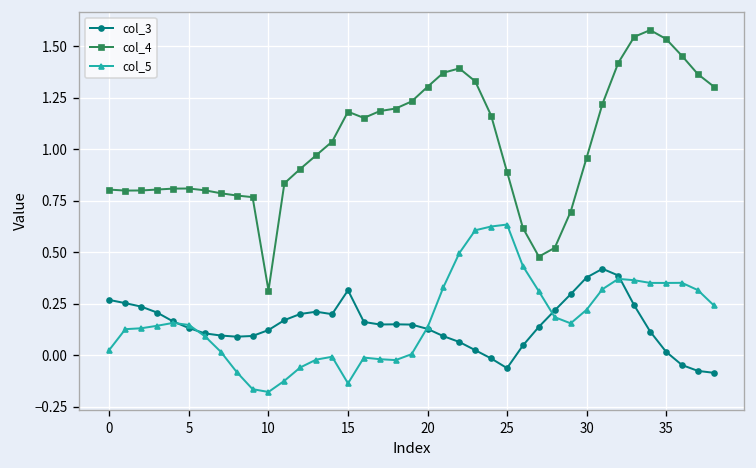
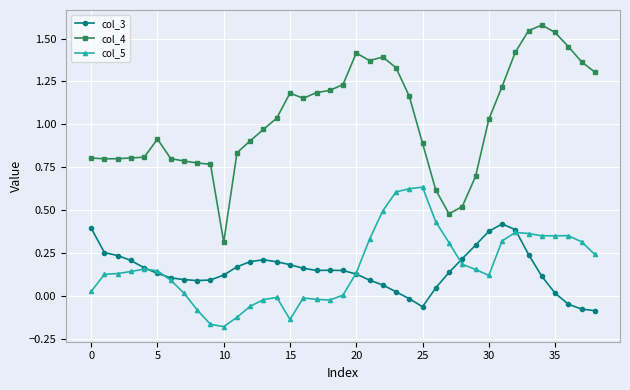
  {
    "col_3": {
-     "0": 0.27,
+     "0": 0.39,
      "5": 0.13,
      "10": 0.12,
-     "15": 0.32,
+     "15": 0.18,
      "25": -0.06,
      "30": 0.38,
      "35": 0.02
    },
    "col_4": {
      "0": 0.80,
-     "5": 0.81,
+     "5": 0.91,
      "10": 0.31,
      "15": 1.18,
-     "20": 1.30,
+     "20": 1.42,
      "25": 0.89,
-     "30": 0.96,
+     "30": 1.03,
      "35": 1.54
    },
    "col_5": {
      "0": 0.03,
      "5": 0.15,
      "10": -0.18,
      "15": -0.14,
      "25": 0.63,
-     "30": 0.22,
+     "30": 0.12,
      "35": 0.35
    }
  }
